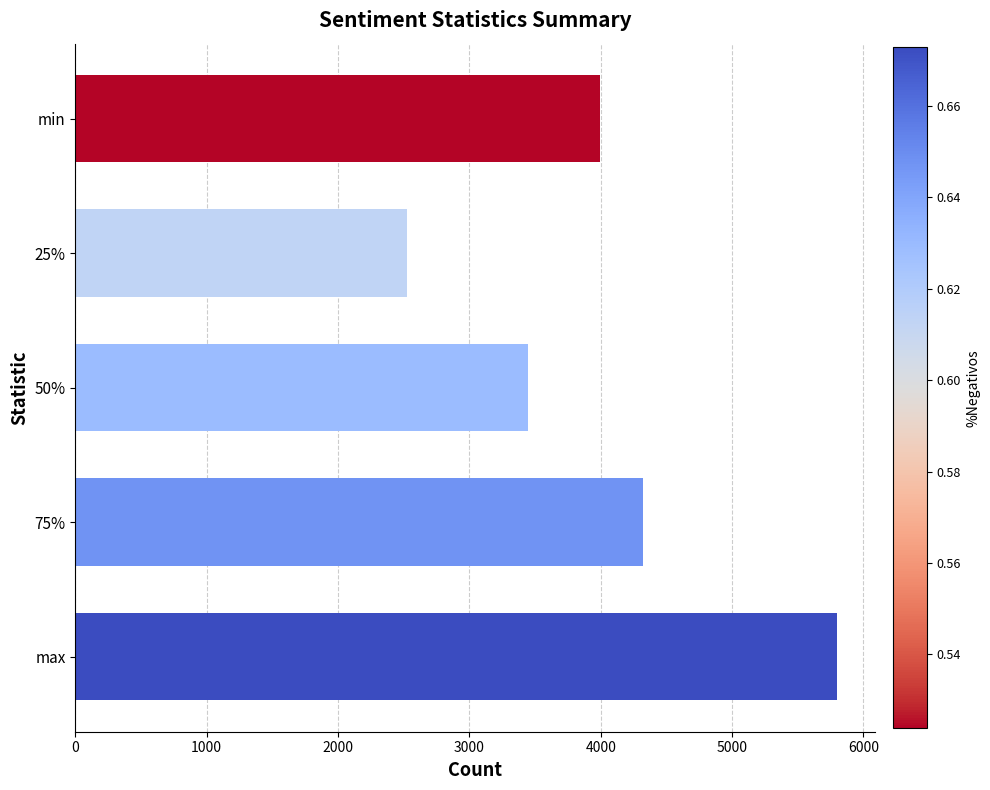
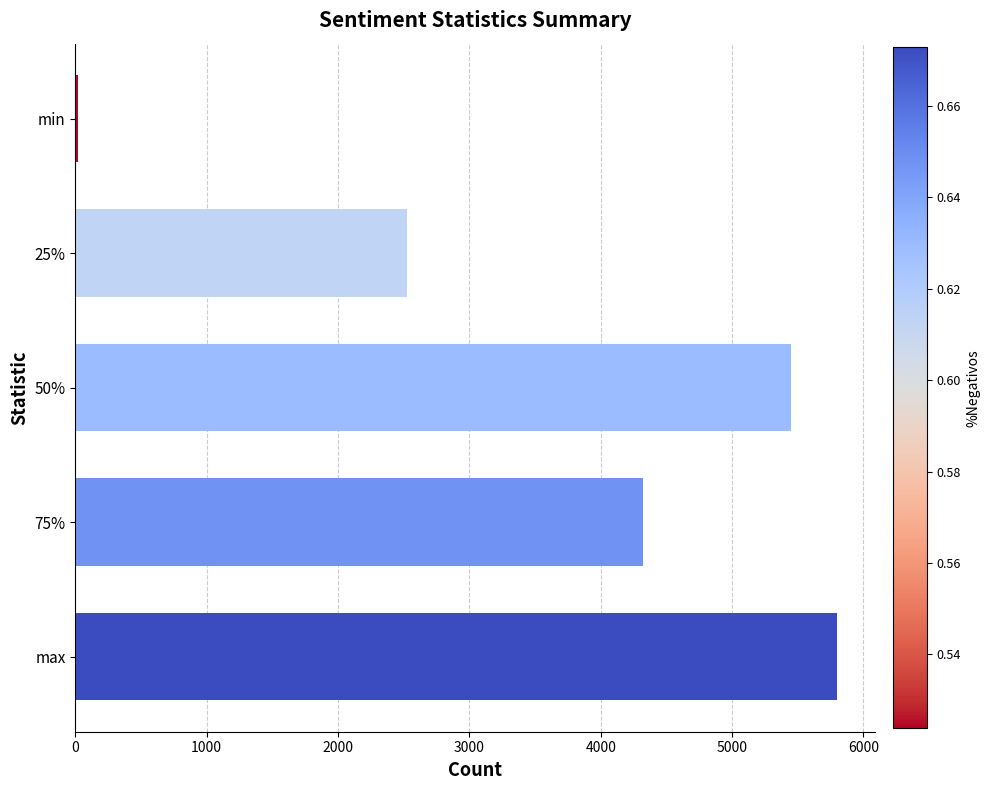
  {
-   "min": 4000,
+   "min": 20,
    "25%": 2520,
-   "50%": 3450,
+   "50%": 5450,
    "75%": 4320,
    "max": 5800
  }
